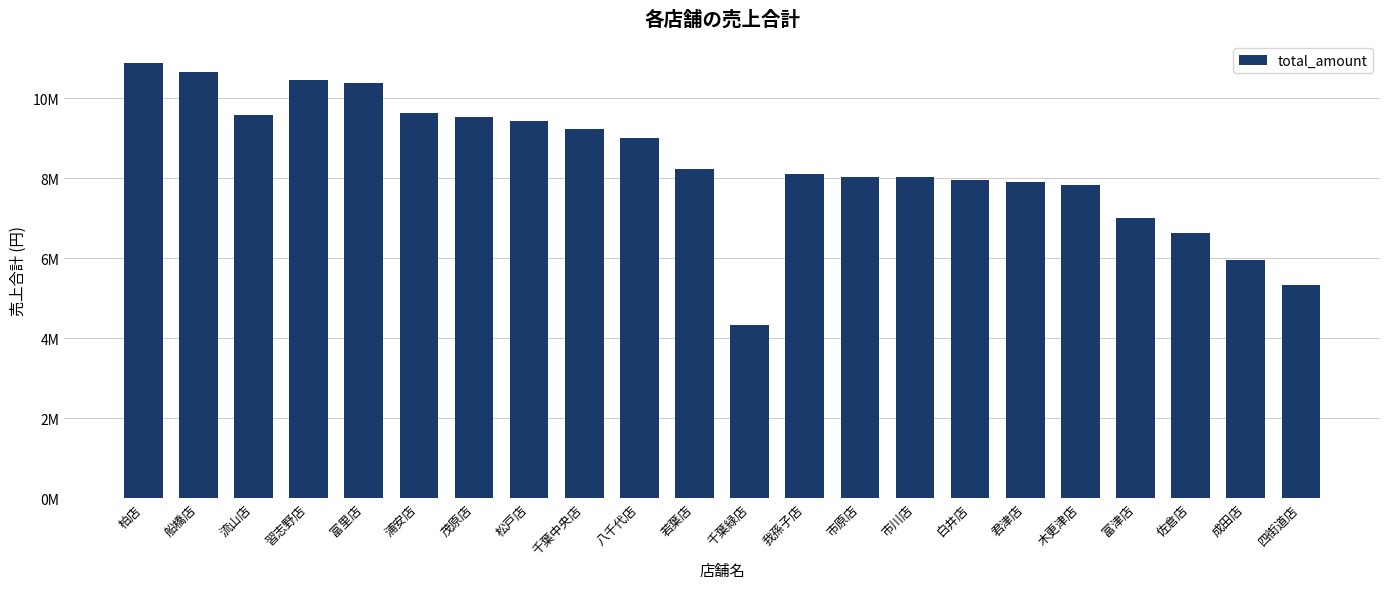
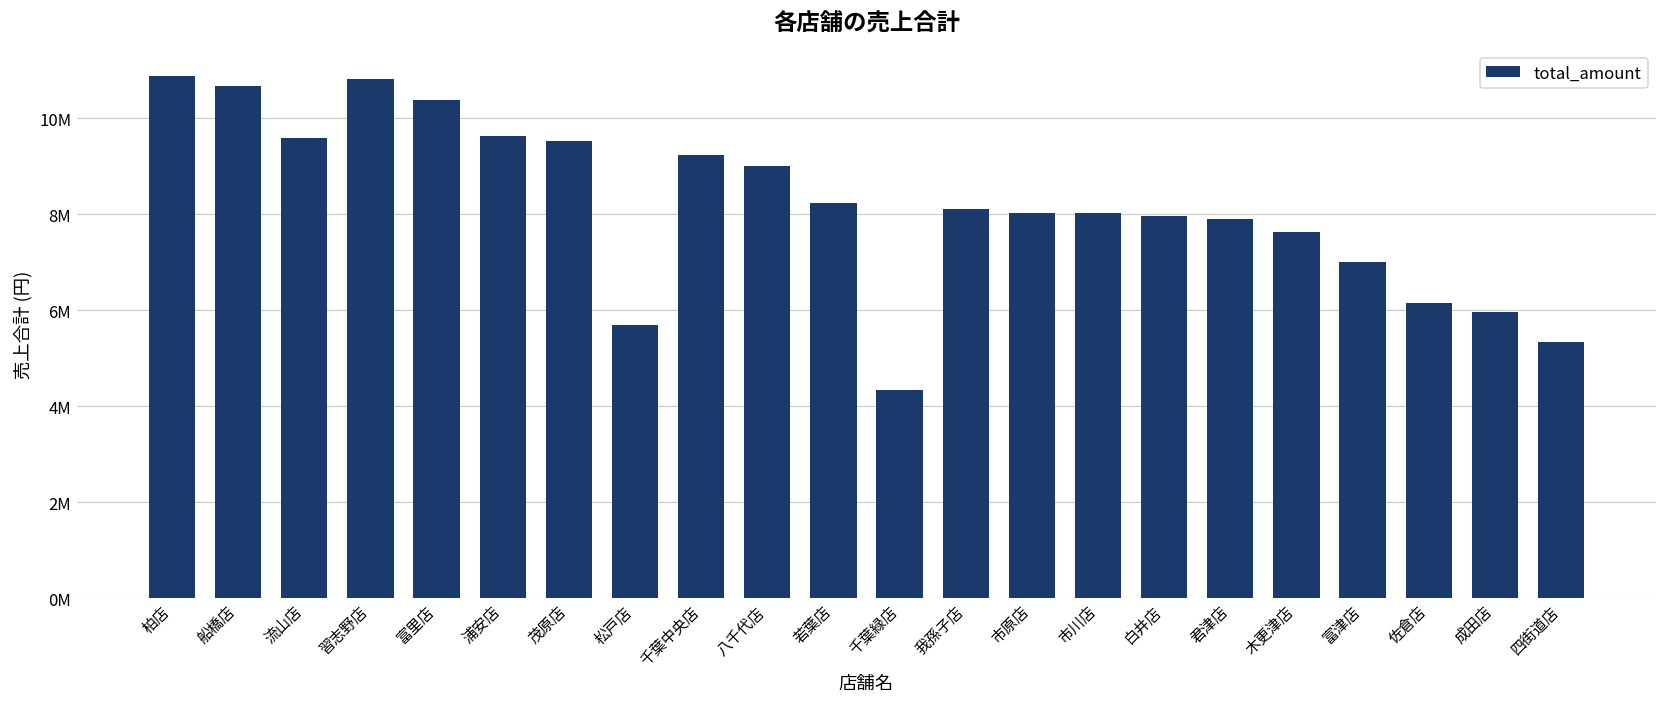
  {
    "柏店": 10900000,
    "船橋店": 10700000,
    "流山店": 9600000,
-   "習志野店": 10500000,
+   "習志野店": 10800000,
    "富里店": 10400000,
    "浦安店": 9600000,
    "茂原店": 9500000,
-   "松戸店": 9400000,
+   "松戸店": 5700000,
    "千葉中央店": 9200000,
    "八千代店": 9000000,
    "若葉店": 8200000,
    "千葉緑店": 4300000,
    "我孫子店": 8100000,
    "市原店": 8000000,
    "市川店": 8000000,
    "白井店": 8000000,
    "君津店": 7900000,
-   "木更津店": 7800000,
+   "木更津店": 7600000,
    "富津店": 7000000,
-   "佐倉店": 6600000,
+   "佐倉店": 6200000,
    "成田店": 6000000,
    "四街道店": 5300000
  }
